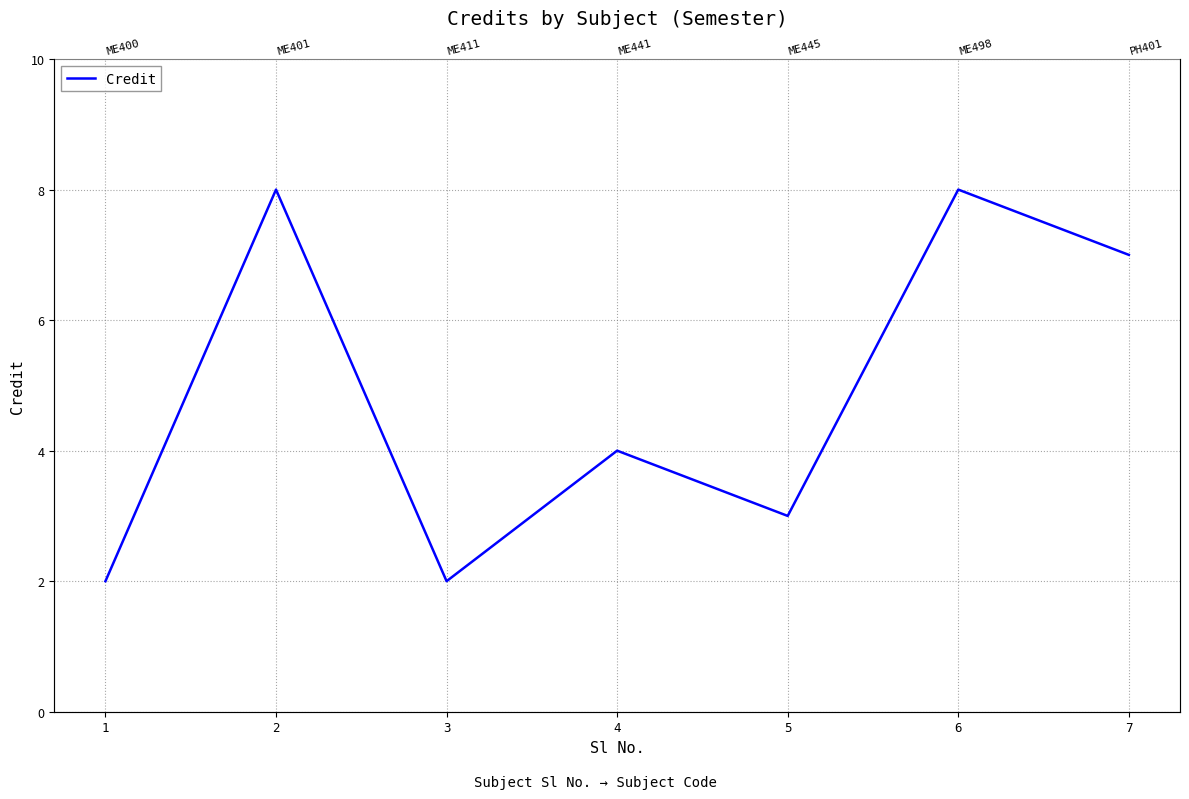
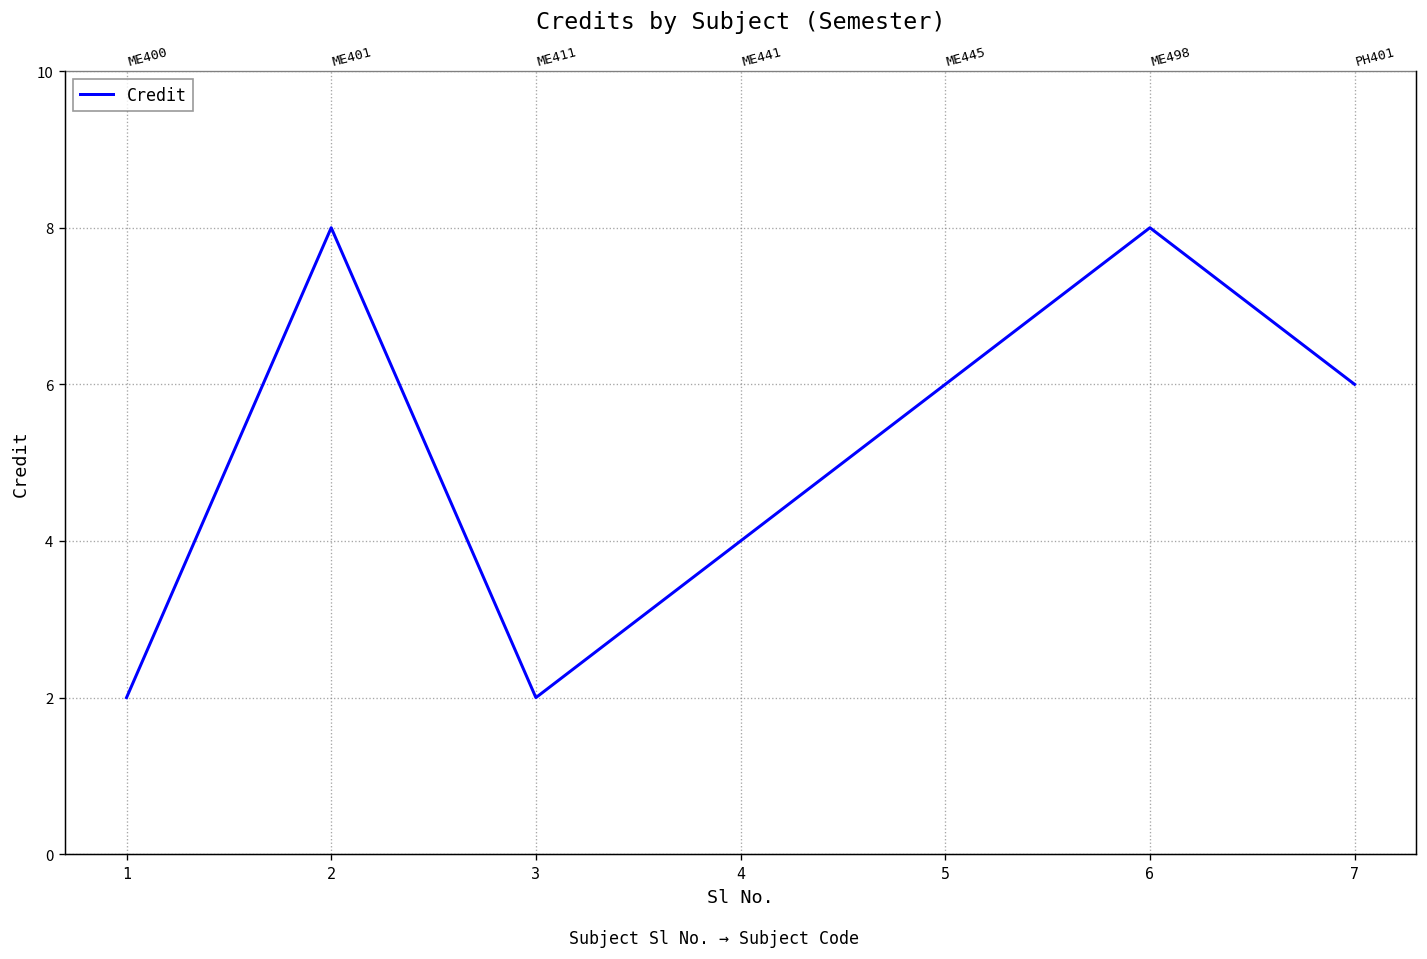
  {
    "1": 2,
    "2": 8,
    "3": 2,
    "4": 4,
-   "5": 3,
+   "5": 6,
    "6": 8,
-   "7": 7
+   "7": 6
  }
